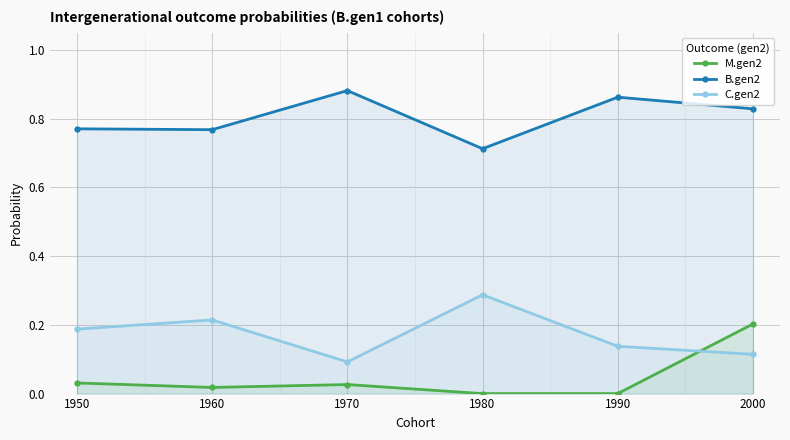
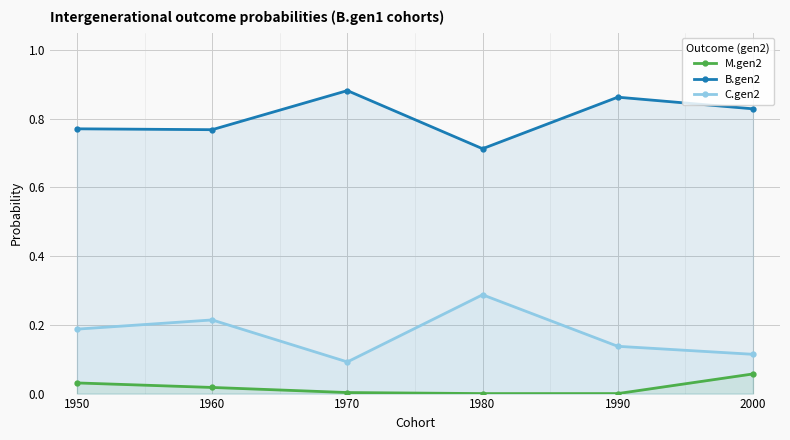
  {
    "M.gen2": {
      "1950": 0.03,
      "1960": 0.02,
-     "1970": 0.03,
+     "1970": 0.00,
      "1980": 0.00,
      "1990": 0.00,
-     "2000": 0.20
+     "2000": 0.06
    },
    "B.gen2": {
      "1950": 0.77,
      "1960": 0.77,
      "1970": 0.88,
      "1980": 0.71,
      "1990": 0.86,
      "2000": 0.83
    },
    "C.gen2": {
      "1950": 0.19,
      "1960": 0.21,
      "1970": 0.09,
      "1980": 0.29,
      "1990": 0.14,
      "2000": 0.11
    }
  }
